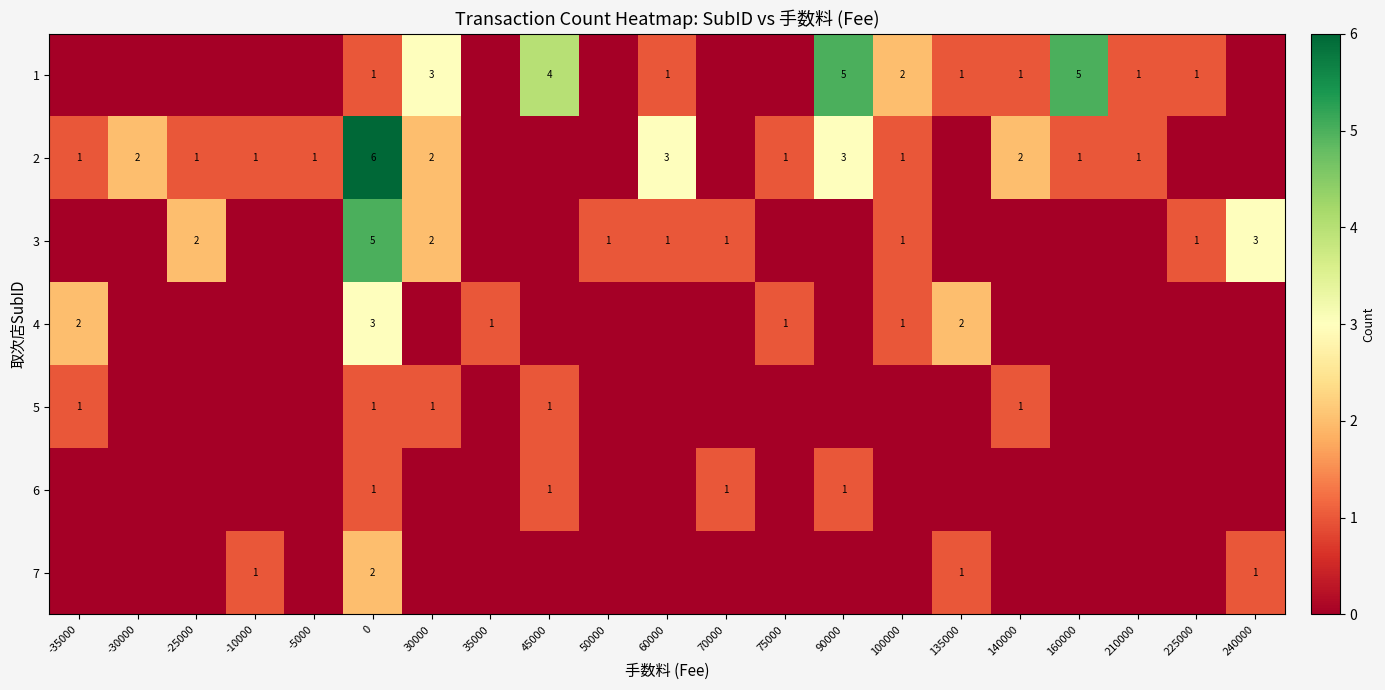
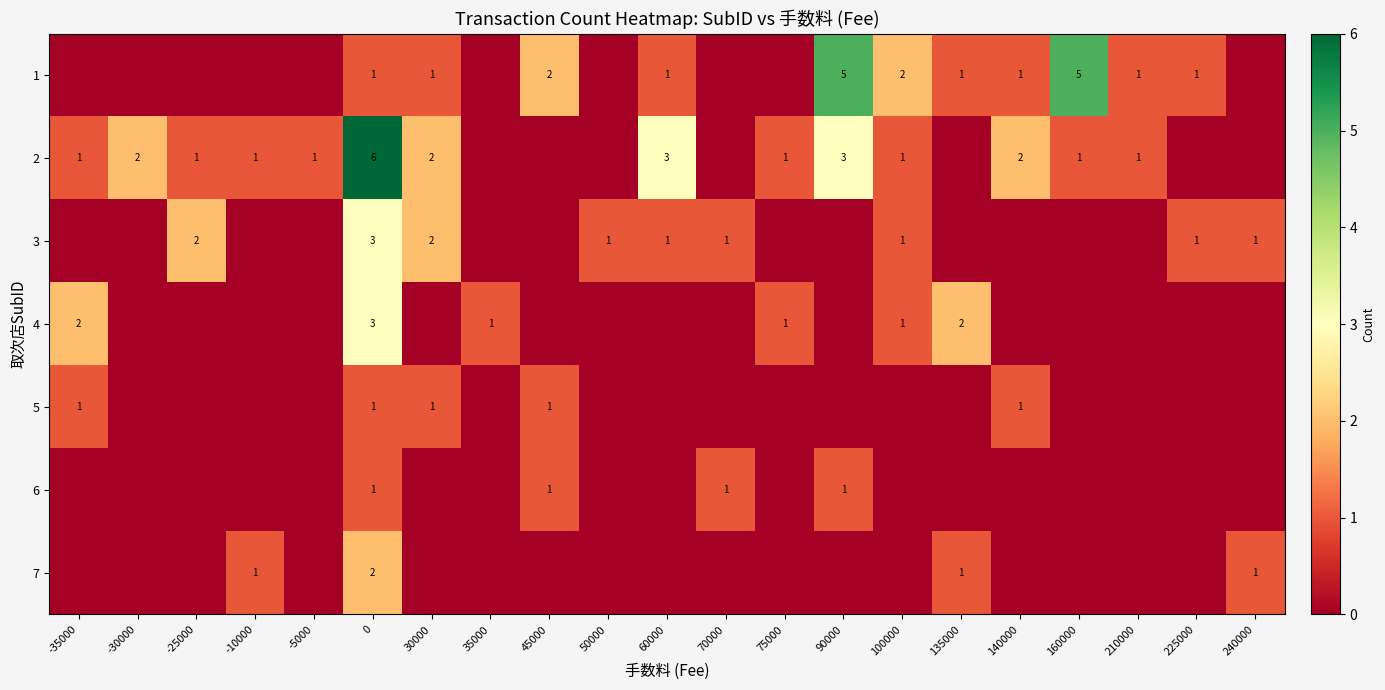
  {
    "1": {
      "0": 1,
-     "30000": 3,
-     "45000": 4,
+     "30000": 1,
+     "45000": 2,
      "60000": 1,
      "90000": 5,
      "100000": 2,
      "135000": 1,
      "140000": 1,
      "160000": 5,
      "210000": 1,
      "225000": 1
    },
    "2": {
      "-35000": 1,
      "-30000": 2,
      "-25000": 1,
      "-10000": 1,
      "-5000": 1,
      "0": 6,
      "30000": 2,
      "60000": 3,
      "75000": 1,
      "90000": 3,
      "100000": 1,
      "140000": 2,
      "160000": 1,
      "210000": 1
    },
    "3": {
      "-25000": 2,
-     "0": 5,
+     "0": 3,
      "30000": 2,
      "50000": 1,
      "60000": 1,
      "70000": 1,
      "100000": 1,
      "225000": 1,
-     "240000": 3
+     "240000": 1
    },
    "4": {
      "-35000": 2,
      "0": 3,
      "35000": 1,
      "75000": 1,
      "100000": 1,
      "135000": 2
    },
    "5": {
      "-35000": 1,
      "0": 1,
      "30000": 1,
      "45000": 1,
      "140000": 1
    },
    "6": {
      "0": 1,
      "45000": 1,
      "70000": 1,
      "90000": 1
    },
    "7": {
      "-10000": 1,
      "0": 2,
      "135000": 1,
      "240000": 1
    }
  }
